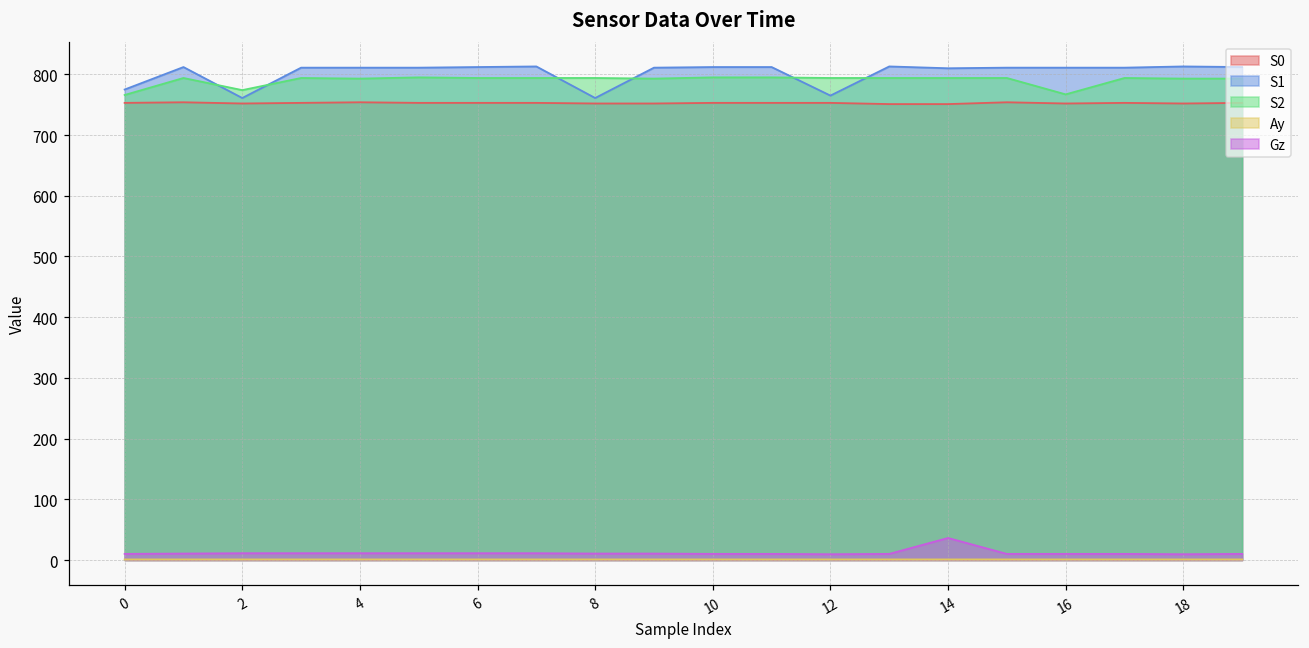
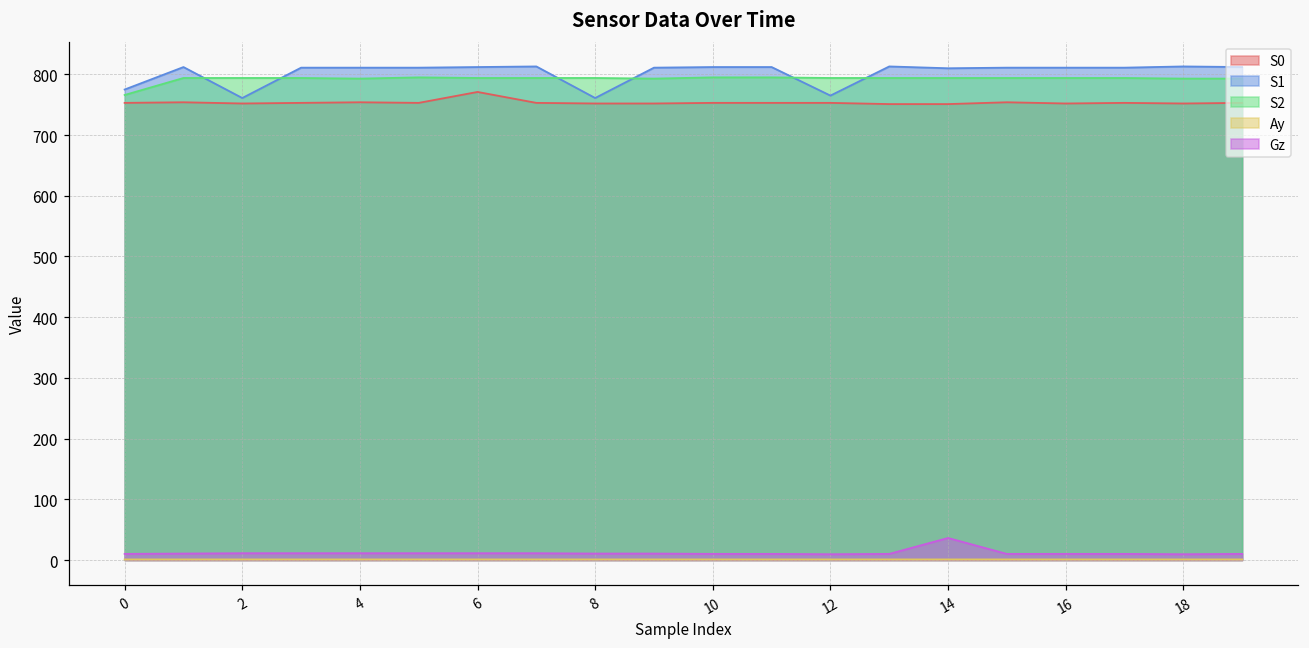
  {
    "S0": {
      "0": 750,
      "2": 750,
      "4": 750,
-     "6": 750,
+     "6": 770,
      "8": 750,
      "10": 750,
      "12": 750,
      "14": 750,
      "16": 750,
      "18": 750
    },
    "S1": {
      "0": 780,
      "2": 760,
      "4": 810,
      "6": 810,
      "8": 760,
      "10": 810,
      "12": 770,
      "14": 810,
      "16": 810,
      "18": 810
    },
    "S2": {
      "0": 770,
-     "2": 770,
+     "2": 790,
      "4": 790,
      "6": 790,
      "8": 790,
      "10": 800,
      "12": 790,
      "14": 790,
-     "16": 770,
+     "16": 790,
      "18": 790
    },
    "Ay": {
      "0": 0,
      "2": 0,
      "4": 0,
      "6": 0,
      "8": 0,
      "10": 0,
      "12": 0,
      "14": 0,
      "16": 0,
      "18": 0
    },
    "Gz": {
      "0": 10,
      "2": 10,
      "4": 10,
      "6": 10,
      "8": 10,
      "10": 10,
      "12": 10,
      "14": 40,
      "16": 10,
      "18": 10
    }
  }
